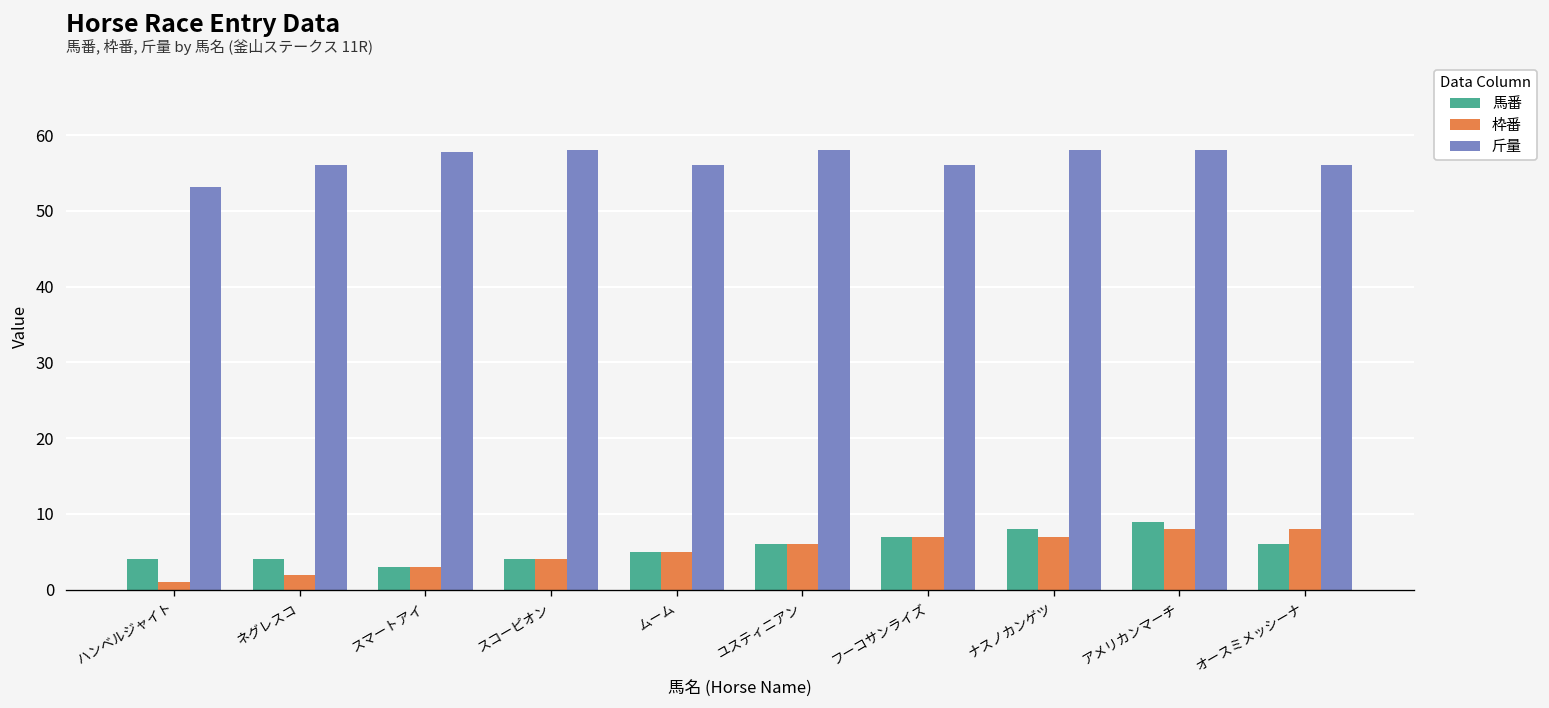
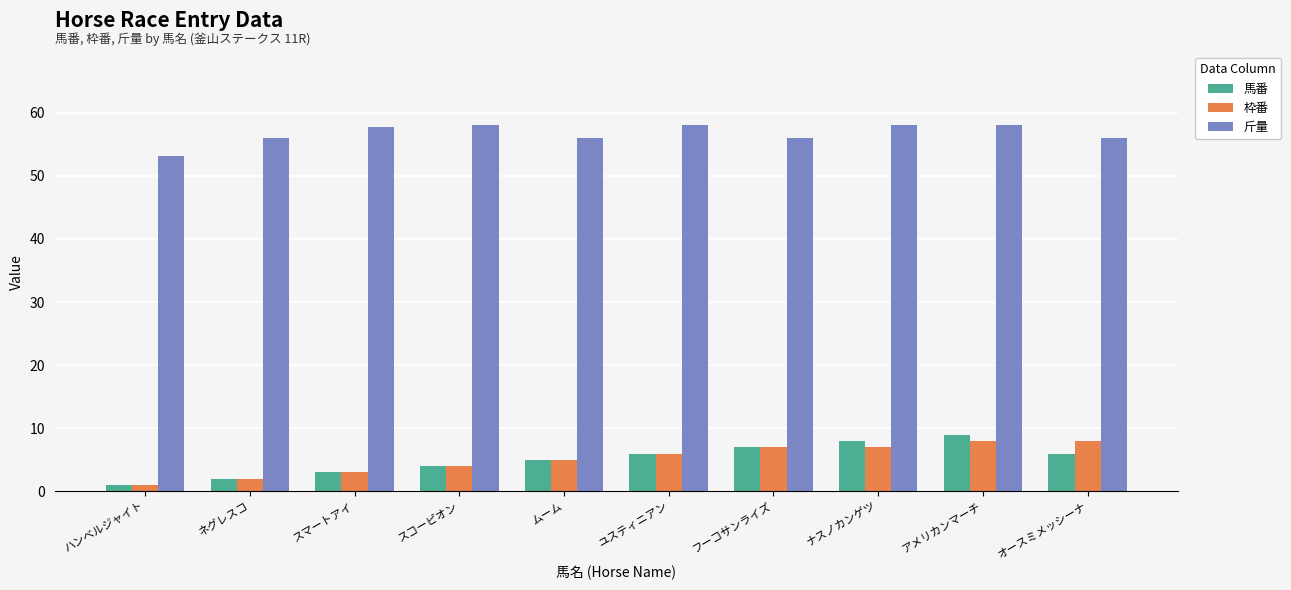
  {
    "馬番": {
-     "ハンベルジャイト": 4,
-     "ネグレスコ": 4,
+     "ハンベルジャイト": 1,
+     "ネグレスコ": 2,
      "スマートアイ": 3,
      "スコーピオン": 4,
      "ムーム": 5,
      "ユスティニアン": 6,
      "フーコサンライズ": 7,
      "ナスノカンゲツ": 8,
      "アメリカンマーチ": 9,
      "オースミメッシーナ": 6
    },
    "枠番": {
      "ハンベルジャイト": 1,
      "ネグレスコ": 2,
      "スマートアイ": 3,
      "スコーピオン": 4,
      "ムーム": 5,
      "ユスティニアン": 6,
      "フーコサンライズ": 7,
      "ナスノカンゲツ": 7,
      "アメリカンマーチ": 8,
      "オースミメッシーナ": 8
    },
    "斤量": {
      "ハンベルジャイト": 53,
      "ネグレスコ": 56,
      "スマートアイ": 58,
      "スコーピオン": 58,
      "ムーム": 56,
      "ユスティニアン": 58,
      "フーコサンライズ": 56,
      "ナスノカンゲツ": 58,
      "アメリカンマーチ": 58,
      "オースミメッシーナ": 56
    }
  }
